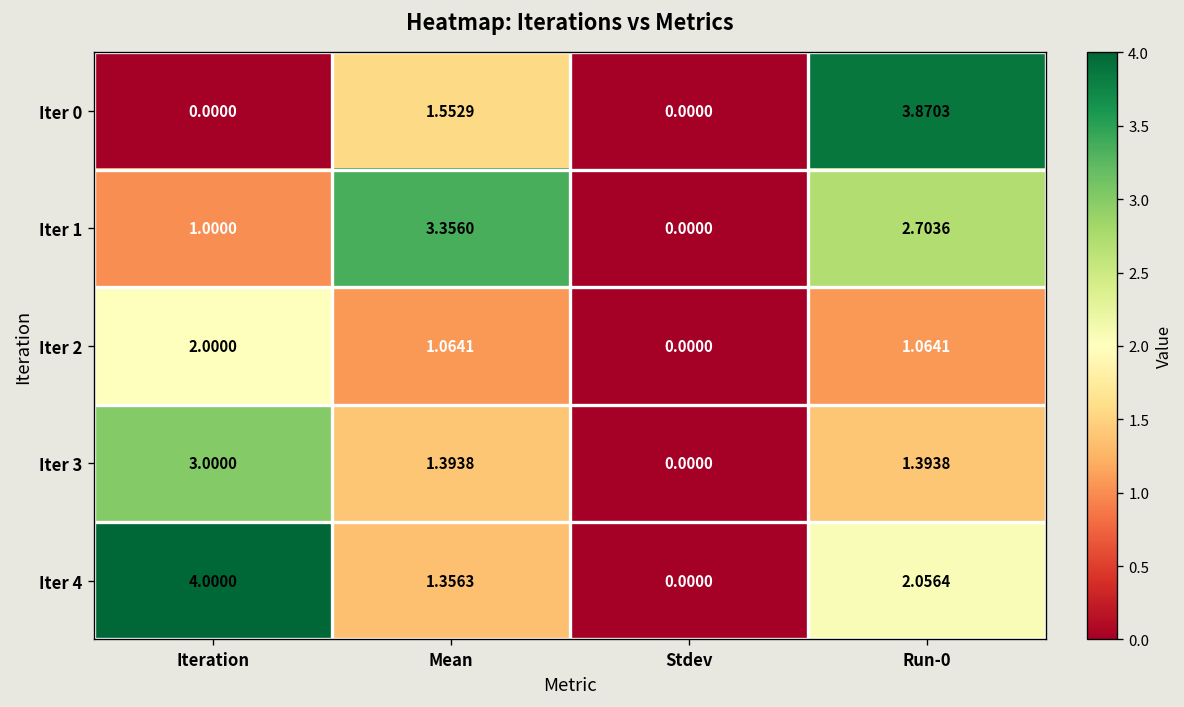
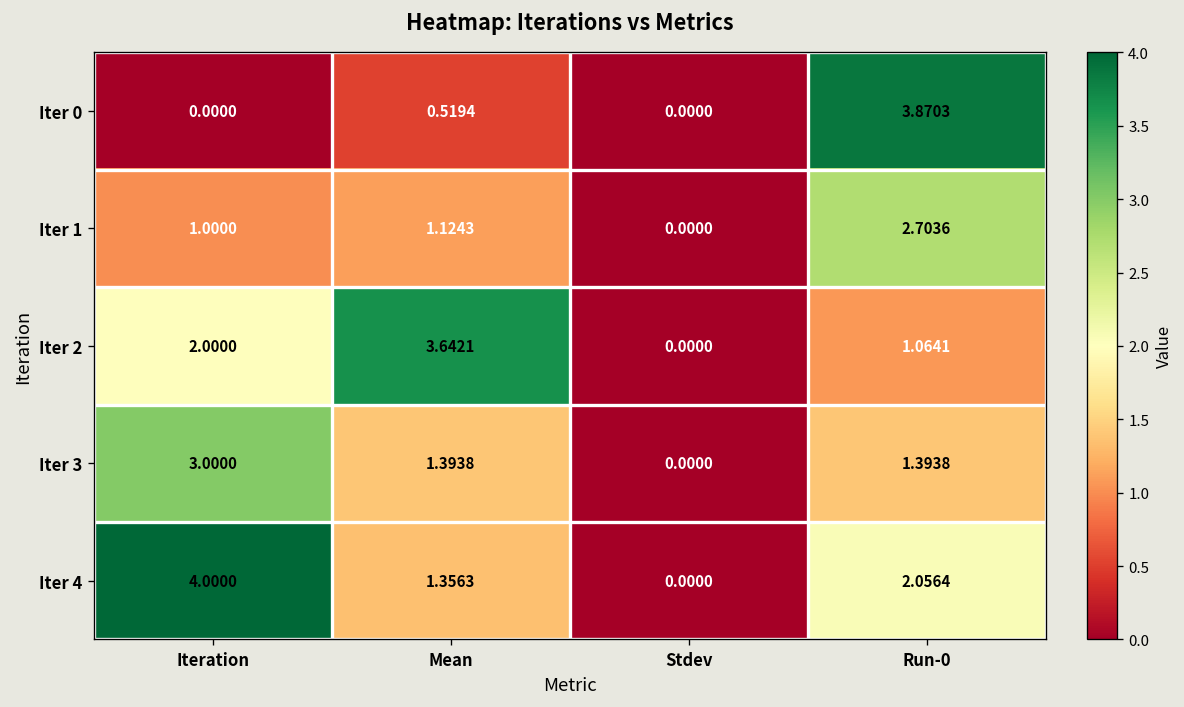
  {
    "Iter 0": {
      "Iteration": 0.0000,
-     "Mean": 1.5529,
+     "Mean": 0.5194,
      "Stdev": 0.0000,
      "Run-0": 3.8703
    },
    "Iter 1": {
      "Iteration": 1.0000,
-     "Mean": 3.3560,
+     "Mean": 1.1243,
      "Stdev": 0.0000,
      "Run-0": 2.7036
    },
    "Iter 2": {
      "Iteration": 2.0000,
-     "Mean": 1.0641,
+     "Mean": 3.6421,
      "Stdev": 0.0000,
      "Run-0": 1.0641
    },
    "Iter 3": {
      "Iteration": 3.0000,
      "Mean": 1.3938,
      "Stdev": 0.0000,
      "Run-0": 1.3938
    },
    "Iter 4": {
      "Iteration": 4.0000,
      "Mean": 1.3563,
      "Stdev": 0.0000,
      "Run-0": 2.0564
    }
  }
